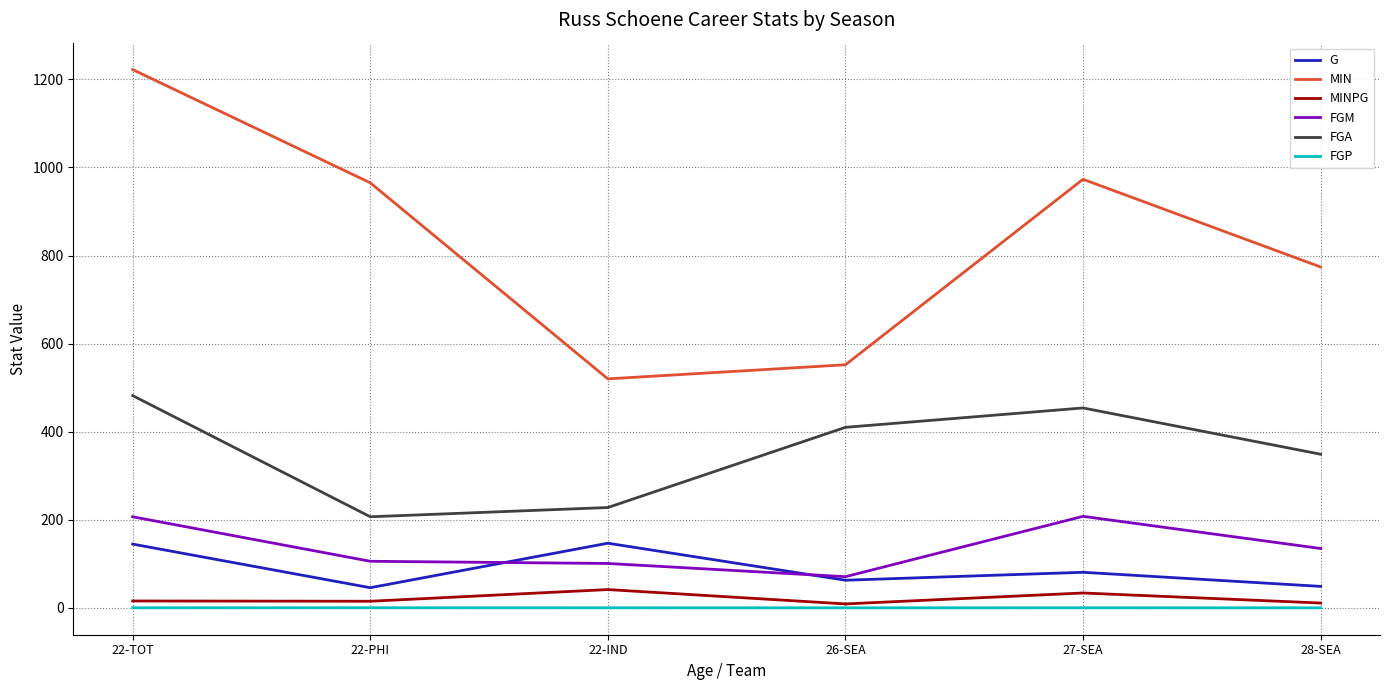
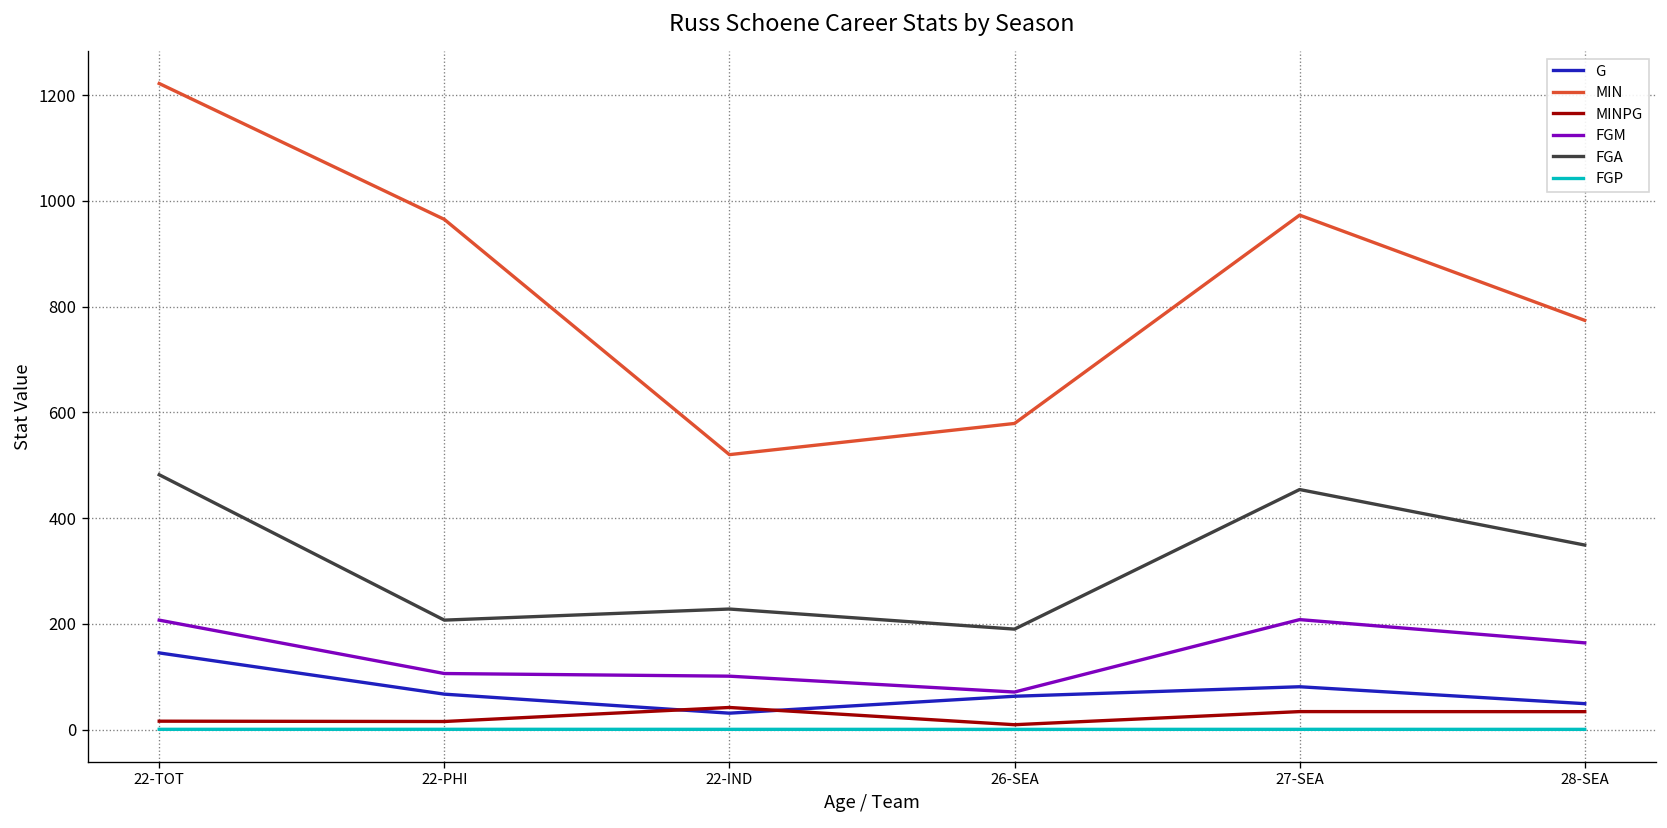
  {
    "G": {
      "22-TOT": 150,
-     "22-PHI": 50,
-     "22-IND": 150,
+     "22-PHI": 70,
+     "22-IND": 30,
      "26-SEA": 60,
      "27-SEA": 80,
      "28-SEA": 50
    },
    "MIN": {
      "22-TOT": 1220,
      "22-PHI": 970,
      "22-IND": 520,
-     "26-SEA": 550,
+     "26-SEA": 580,
      "27-SEA": 970,
      "28-SEA": 770
    },
    "MINPG": {
      "22-TOT": 20,
      "22-PHI": 20,
      "22-IND": 40,
      "26-SEA": 10,
      "27-SEA": 30,
-     "28-SEA": 10
+     "28-SEA": 30
    },
    "FGM": {
      "22-TOT": 210,
      "22-PHI": 110,
      "22-IND": 100,
      "26-SEA": 70,
      "27-SEA": 210,
-     "28-SEA": 140
+     "28-SEA": 160
    },
    "FGA": {
      "22-TOT": 480,
      "22-PHI": 210,
      "22-IND": 230,
-     "26-SEA": 410,
+     "26-SEA": 190,
      "27-SEA": 450,
      "28-SEA": 350
    },
    "FGP": {
      "22-TOT": 0,
      "22-PHI": 0,
      "22-IND": 0,
      "26-SEA": 0,
      "27-SEA": 0,
      "28-SEA": 0
    }
  }
